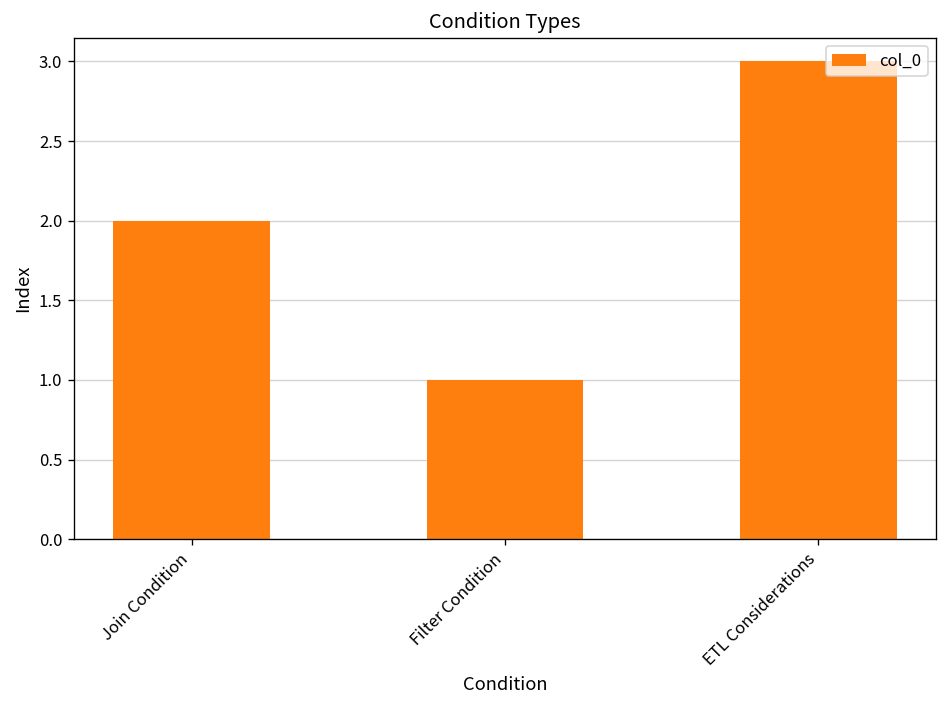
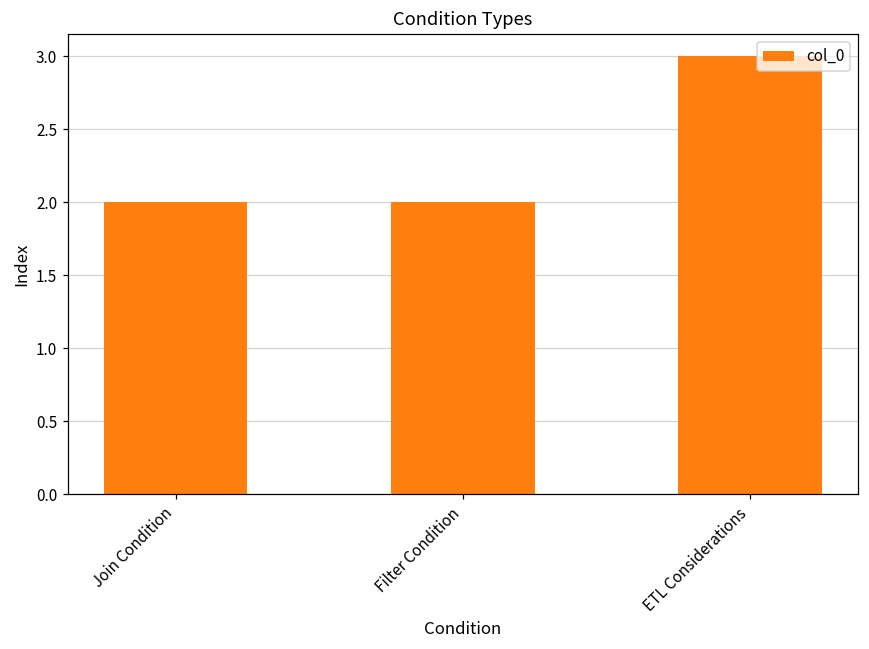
  {
    "Join Condition": 2,
-   "Filter Condition": 1,
+   "Filter Condition": 2,
    "ETL Considerations": 3
  }
